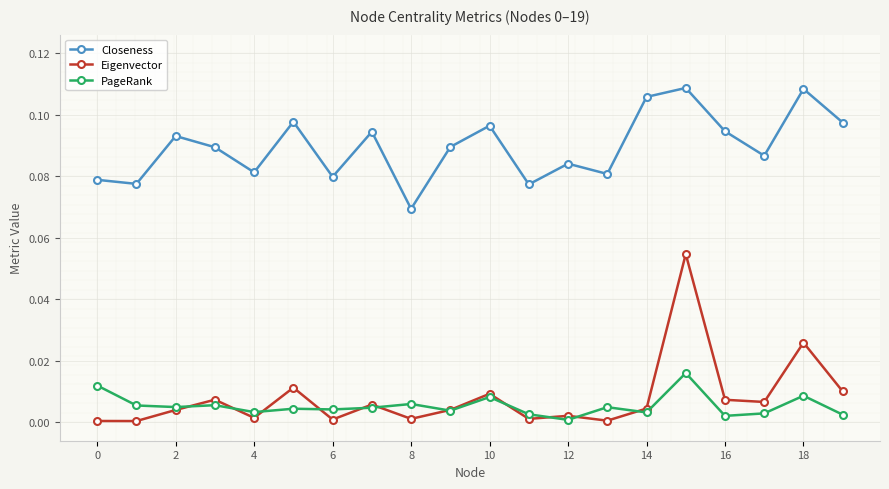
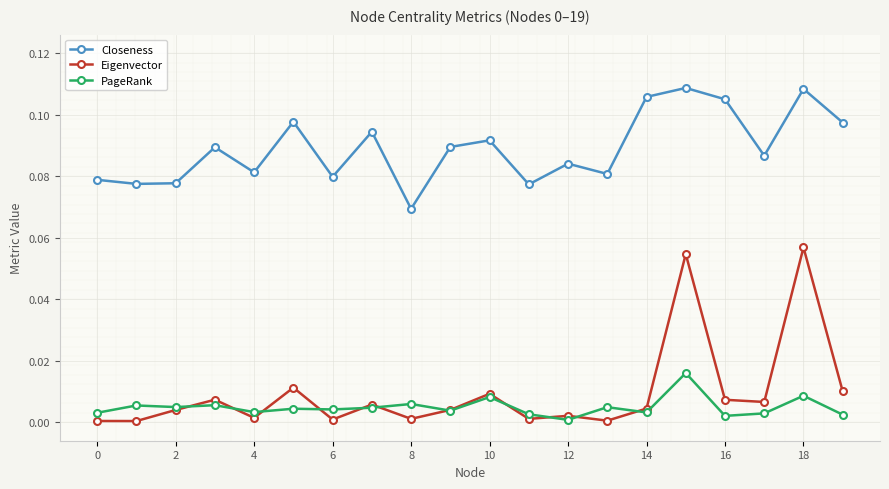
  {
    "Closeness": {
      "0": 0.079,
-     "2": 0.093,
+     "2": 0.078,
      "4": 0.081,
      "6": 0.080,
      "8": 0.069,
-     "10": 0.096,
+     "10": 0.092,
      "12": 0.084,
      "14": 0.106,
-     "16": 0.095,
+     "16": 0.105,
      "18": 0.108
    },
    "Eigenvector": {
      "0": 0.000,
      "2": 0.004,
      "4": 0.001,
      "6": 0.001,
      "8": 0.001,
      "10": 0.009,
      "12": 0.002,
      "14": 0.004,
      "16": 0.007,
-     "18": 0.026
+     "18": 0.057
    },
    "PageRank": {
-     "0": 0.012,
+     "0": 0.003,
      "2": 0.005,
      "4": 0.003,
      "6": 0.004,
      "8": 0.006,
      "10": 0.008,
      "12": 0.001,
      "14": 0.003,
      "16": 0.002,
      "18": 0.009
    }
  }
